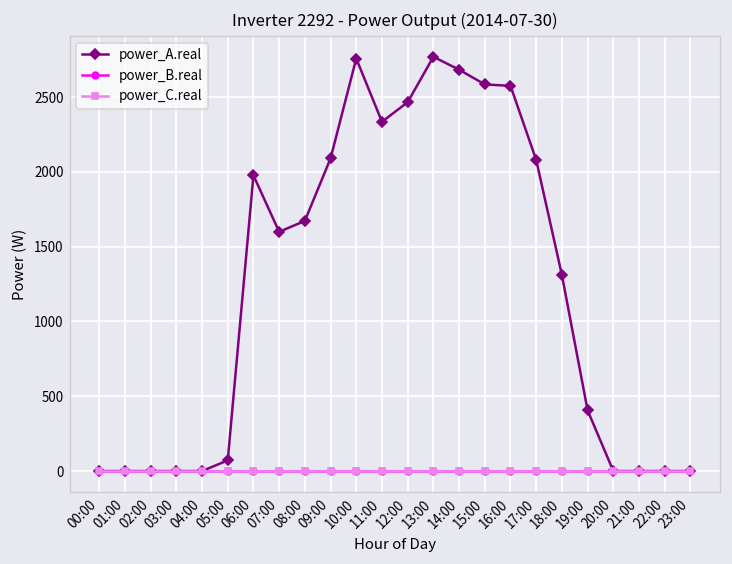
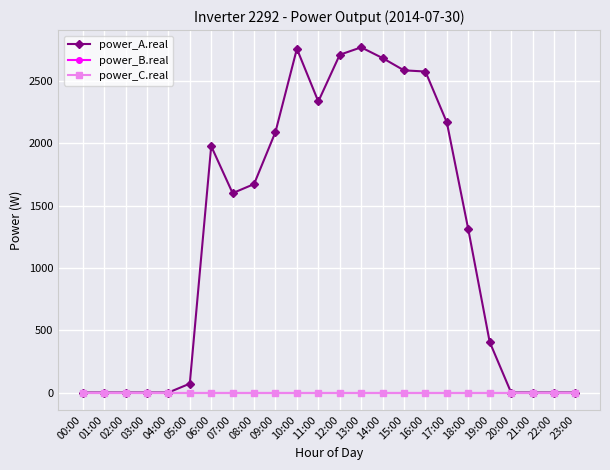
  {
    "power_A.real": {
      "05:00": 70,
      "06:00": 1980,
      "07:00": 1600,
      "08:00": 1670,
      "09:00": 2090,
      "10:00": 2760,
      "11:00": 2330,
-     "12:00": 2470,
+     "12:00": 2710,
      "13:00": 2770,
      "14:00": 2680,
      "15:00": 2580,
      "16:00": 2570,
-     "17:00": 2080,
+     "17:00": 2170,
      "18:00": 1310,
      "19:00": 410
    },
    "power_C.real": {
      "05:00": 0,
      "06:00": 0,
      "07:00": 0,
      "08:00": 0,
      "09:00": 0,
      "10:00": 0,
      "11:00": 0,
      "12:00": 0,
      "13:00": 0,
      "14:00": 0,
      "15:00": 0,
      "16:00": 0,
      "17:00": 0,
      "18:00": 0,
      "19:00": 0
    }
  }
